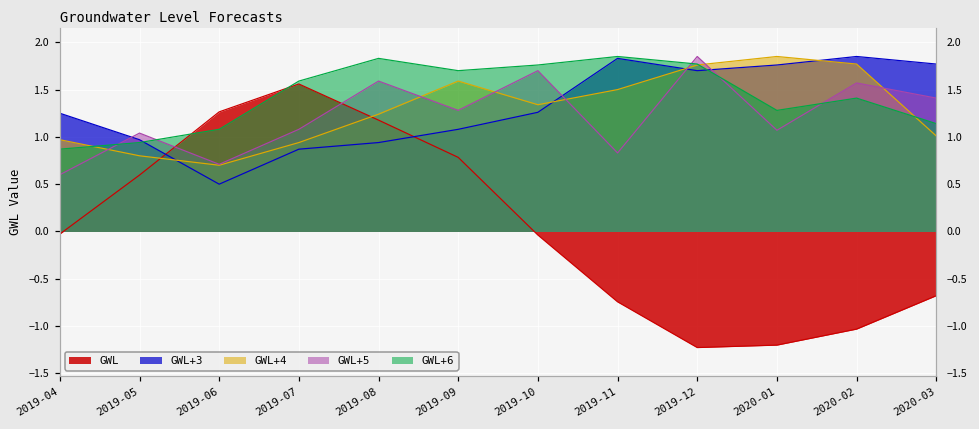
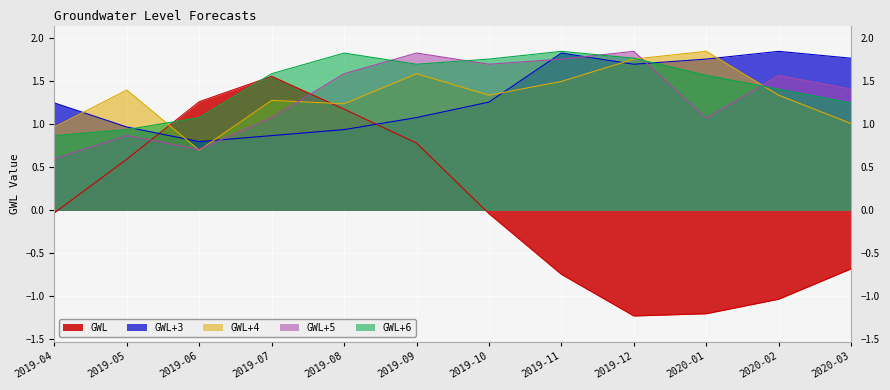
  {
    "GWL+3": {
      "2019-04": 1.3,
      "2019-05": 1.0,
-     "2019-06": 0.5,
+     "2019-06": 0.8,
      "2019-07": 0.9,
      "2019-08": 0.9,
      "2019-09": 1.1,
      "2019-10": 1.3,
      "2019-12": 1.7,
      "2020-01": 1.8,
      "2020-02": 1.9,
      "2020-03": 1.8
    },
    "GWL+4": {
      "2019-04": 1.0,
-     "2019-05": 0.8,
-     "2019-07": 0.9,
+     "2019-05": 1.4,
+     "2019-07": 1.3,
      "2019-08": 1.2,
      "2019-09": 1.6,
      "2019-10": 1.3,
      "2019-11": 1.5,
      "2020-01": 1.9,
-     "2020-02": 1.8,
+     "2020-02": 1.3,
      "2020-03": 1.0
    },
    "GWL+5": {
      "2019-04": 0.6,
-     "2019-05": 1.0,
+     "2019-05": 0.9,
      "2019-07": 1.1,
      "2019-08": 1.6,
-     "2019-09": 1.3,
+     "2019-09": 1.8,
      "2019-10": 1.7,
-     "2019-11": 0.8,
+     "2019-11": 1.8,
      "2019-12": 1.9,
      "2020-01": 1.1,
      "2020-02": 1.6,
      "2020-03": 1.4
    },
    "GWL+6": {
      "2019-04": 0.9,
      "2019-05": 0.9,
      "2019-06": 1.1,
      "2019-07": 1.6,
      "2019-08": 1.8,
      "2019-09": 1.7,
      "2019-10": 1.8,
-     "2020-01": 1.3,
+     "2020-01": 1.6,
      "2020-02": 1.4,
-     "2020-03": 1.1
+     "2020-03": 1.3
    }
  }
